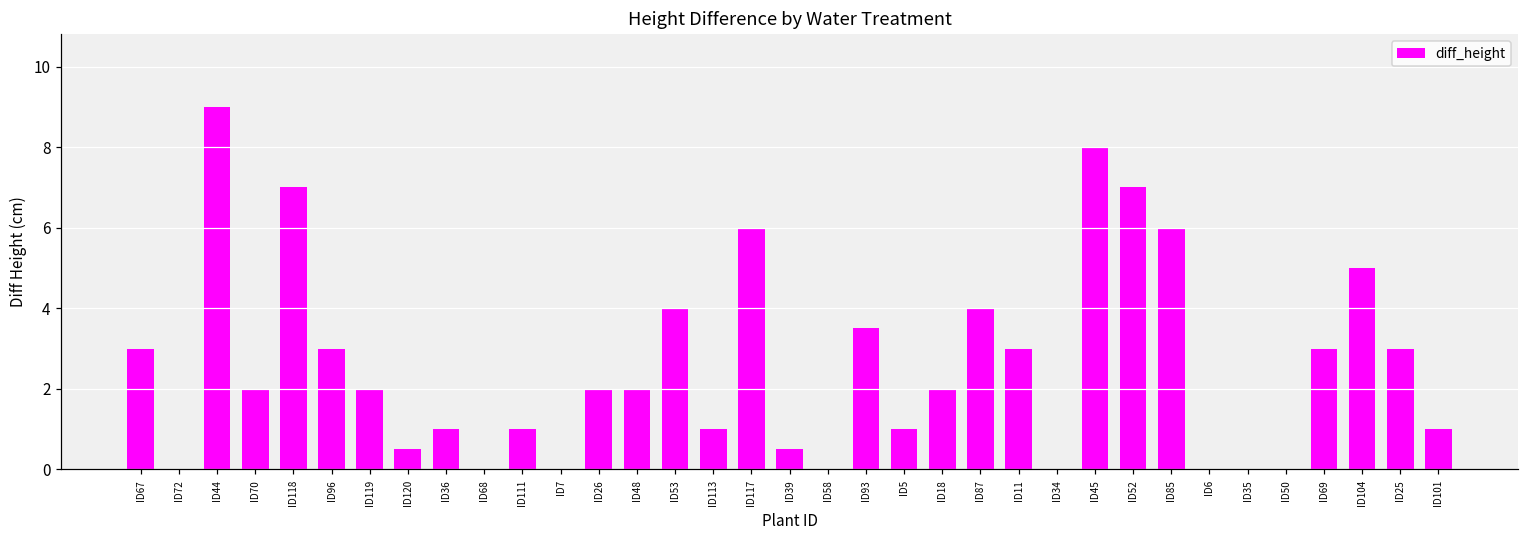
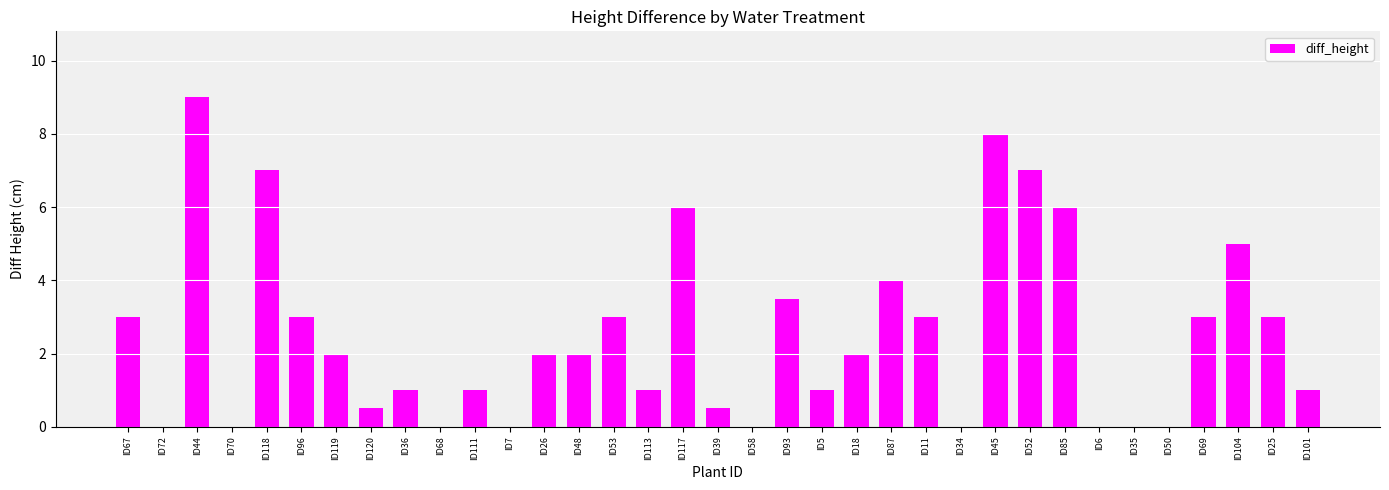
  {
    "ID67": 3,
    "ID72": 0,
    "ID44": 9,
-   "ID70": 2,
+   "ID70": 0,
    "ID118": 7,
    "ID96": 3,
    "ID119": 2,
    "ID120": 0.5,
    "ID36": 1,
    "ID68": 0,
    "ID111": 1,
    "ID7": 0,
    "ID26": 2,
    "ID48": 2,
-   "ID53": 4,
+   "ID53": 3,
    "ID113": 1,
    "ID117": 6,
    "ID39": 0.5,
    "ID58": 0,
    "ID93": 3.5,
    "ID5": 1,
    "ID18": 2,
    "ID87": 4,
    "ID11": 3,
    "ID34": 0,
    "ID45": 8,
    "ID52": 7,
    "ID85": 6,
    "ID6": 0,
    "ID35": 0,
    "ID50": 0,
    "ID69": 3,
    "ID104": 5,
    "ID25": 3,
    "ID101": 1
  }
